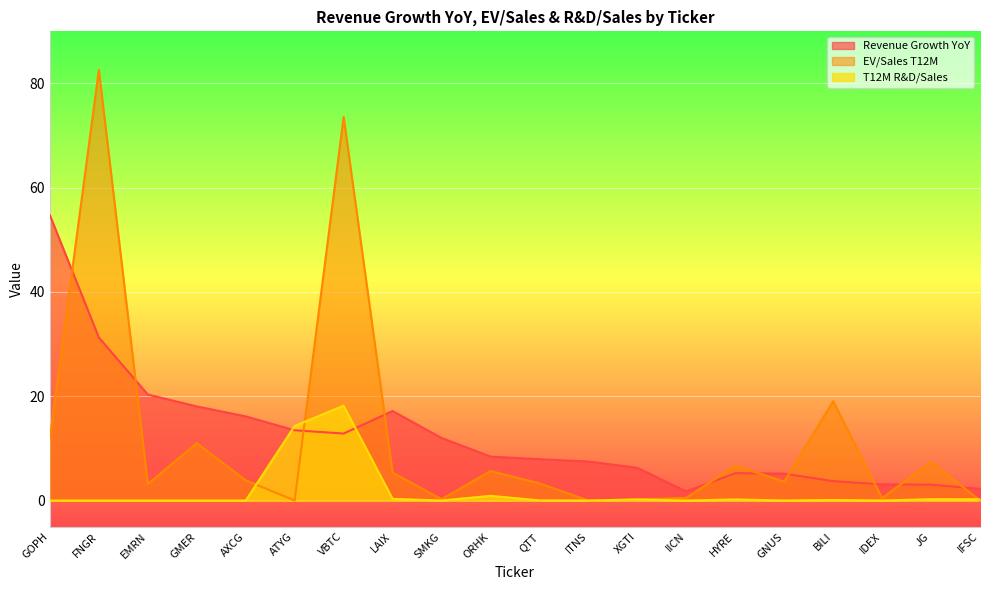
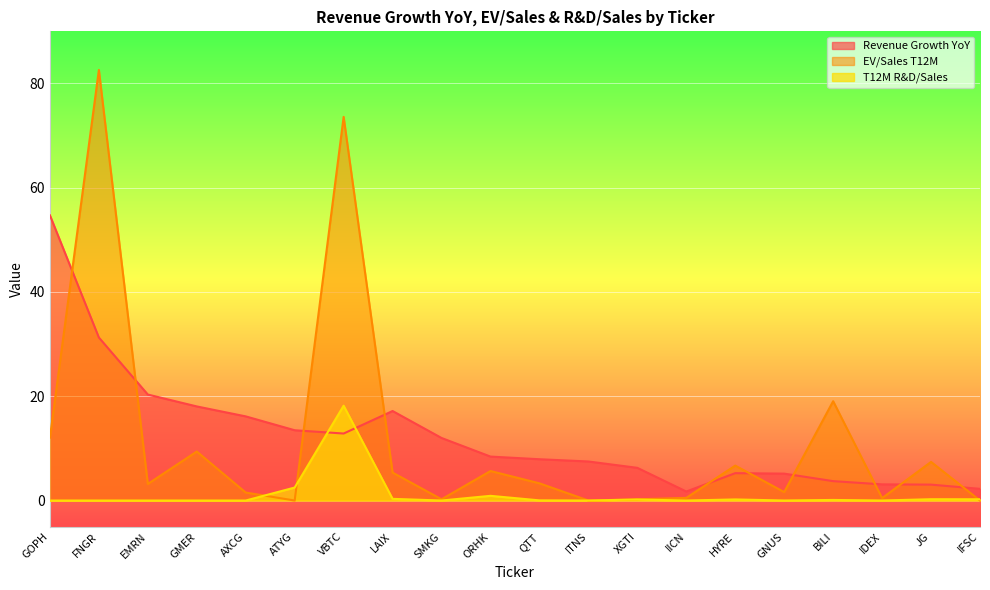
  {
    "Revenue Growth YoY": {
      "GOPH": 55,
      "FNGR": 31,
      "EMRN": 20,
      "GMER": 18,
      "AXCG": 16,
      "ATYG": 13,
      "VBTC": 13,
      "LAIX": 17,
      "SMKG": 12,
      "ORHK": 8,
      "QTT": 8,
      "ITNS": 7,
      "XGTI": 6,
      "IICN": 2,
      "HYRE": 5,
      "GNUS": 5,
      "BILI": 4,
      "IDEX": 3,
      "JG": 3,
      "IFSC": 2
    },
    "EV/Sales T12M": {
      "GOPH": 12,
      "FNGR": 83,
      "EMRN": 3,
-     "GMER": 11,
-     "AXCG": 4,
+     "GMER": 9,
+     "AXCG": 2,
      "ATYG": 0,
      "VBTC": 74,
      "LAIX": 5,
      "ORHK": 6,
      "QTT": 3,
      "IICN": 1,
      "HYRE": 7,
-     "GNUS": 4,
+     "GNUS": 2,
      "BILI": 19,
      "JG": 7
    },
    "T12M R&D/Sales": {
      "GOPH": 0,
      "FNGR": 0,
      "EMRN": 0,
      "GMER": 0,
      "AXCG": 0,
-     "ATYG": 14,
+     "ATYG": 2,
      "VBTC": 18,
      "LAIX": 0,
      "ORHK": 1,
      "QTT": 0,
      "IICN": 0,
      "HYRE": 0,
      "GNUS": 0,
      "BILI": 0,
      "JG": 0
    }
  }
